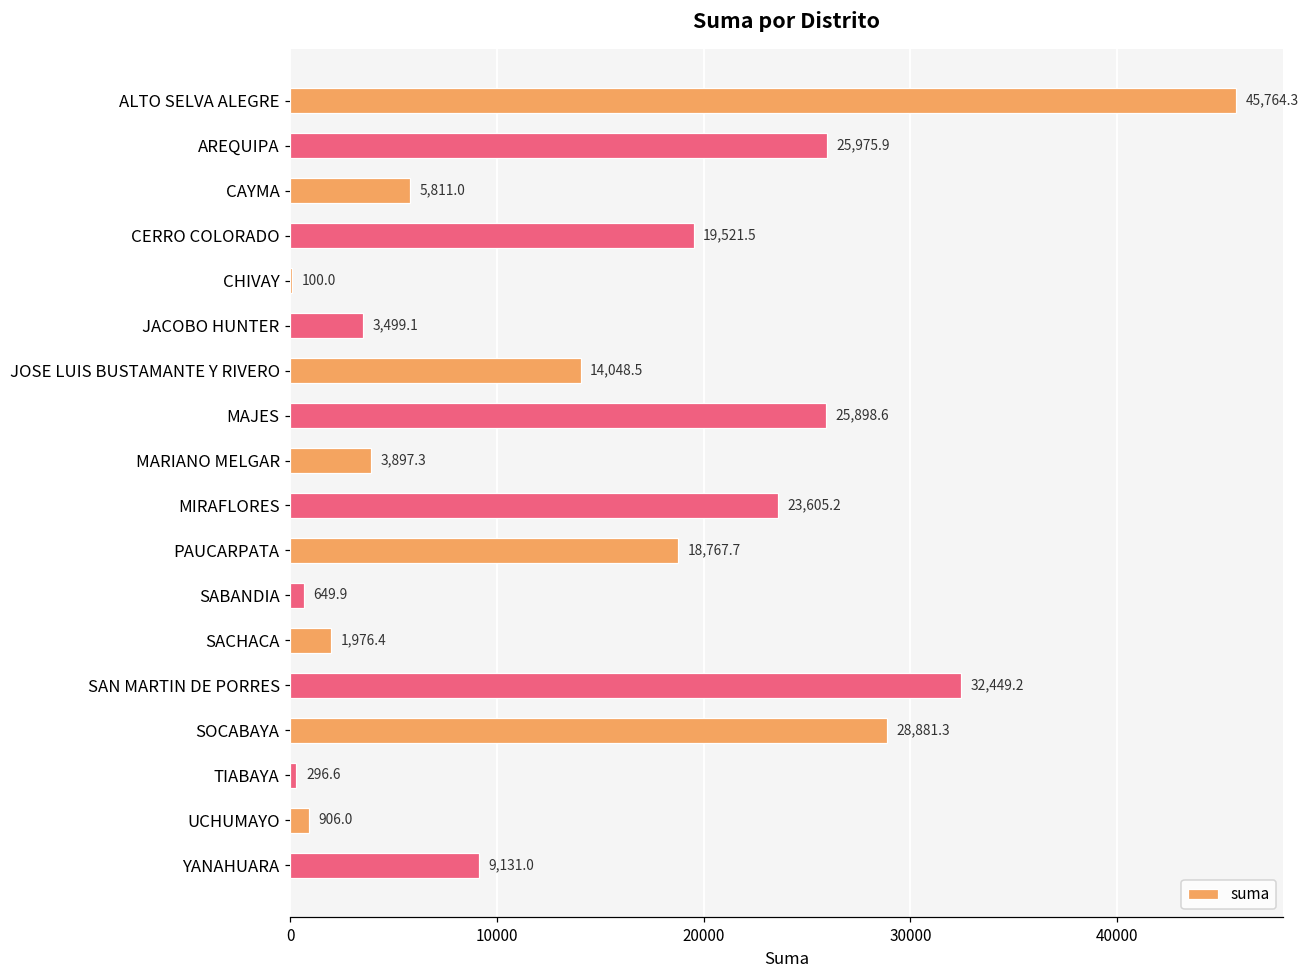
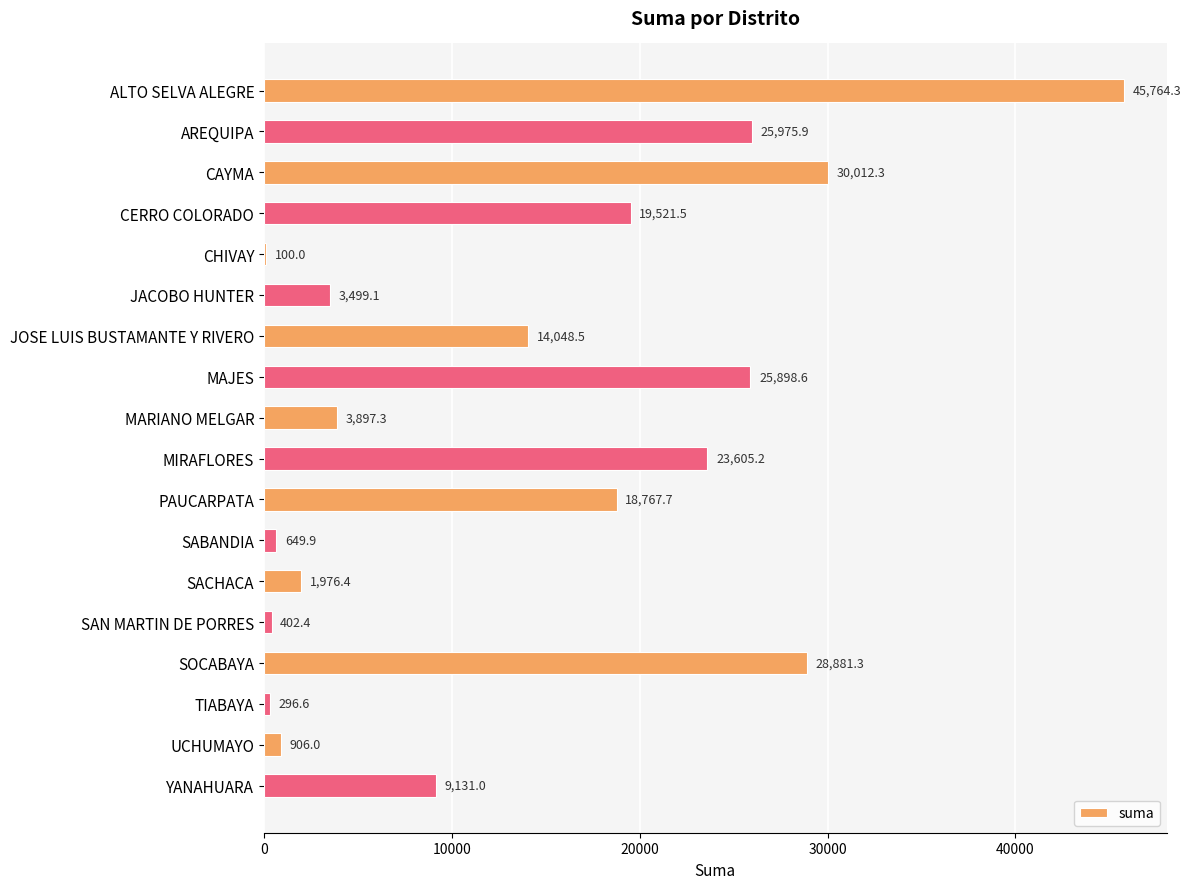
  {
    "ALTO SELVA ALEGRE": "45,764.3",
    "AREQUIPA": "25,975.9",
-   "CAYMA": "5,811.0",
+   "CAYMA": "30,012.3",
    "CERRO COLORADO": "19,521.5",
    "CHIVAY": "100.0",
    "JACOBO HUNTER": "3,499.1",
    "JOSE LUIS BUSTAMANTE Y RIVERO": "14,048.5",
    "MAJES": "25,898.6",
    "MARIANO MELGAR": "3,897.3",
    "MIRAFLORES": "23,605.2",
    "PAUCARPATA": "18,767.7",
    "SABANDIA": "649.9",
    "SACHACA": "1,976.4",
-   "SAN MARTIN DE PORRES": "32,449.2",
+   "SAN MARTIN DE PORRES": "402.4",
    "SOCABAYA": "28,881.3",
    "TIABAYA": "296.6",
    "UCHUMAYO": "906.0",
    "YANAHUARA": "9,131.0"
  }
